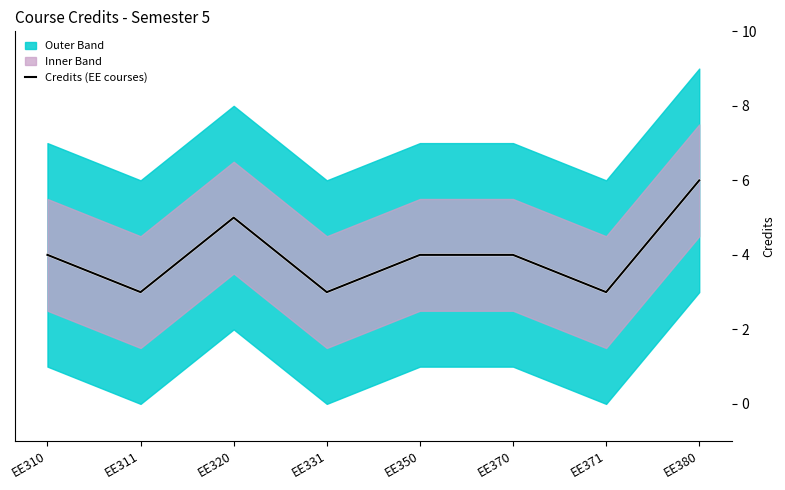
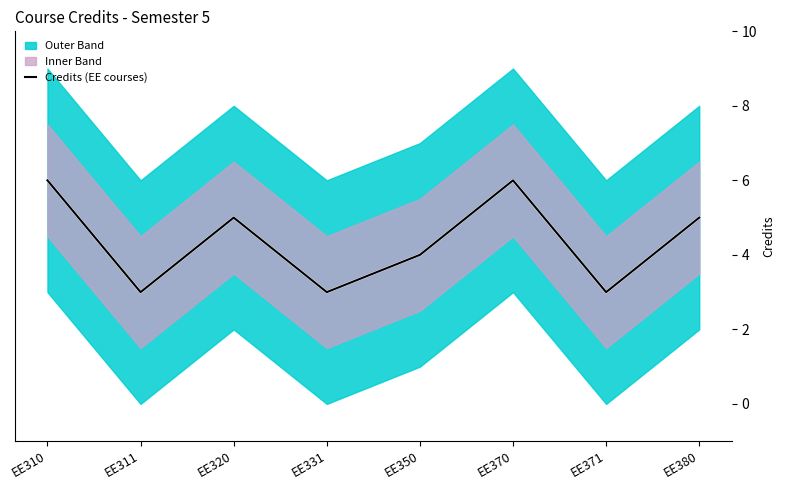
  {
    "Credits (EE courses)": {
-     "EE310": 4,
+     "EE310": 6,
      "EE311": 3,
      "EE320": 5,
      "EE331": 3,
      "EE350": 4,
-     "EE370": 4,
+     "EE370": 6,
      "EE371": 3,
-     "EE380": 6
+     "EE380": 5
    },
    "Outer Band": {
      "EE311": 6,
      "EE331": 6,
      "EE371": 6
    }
  }
